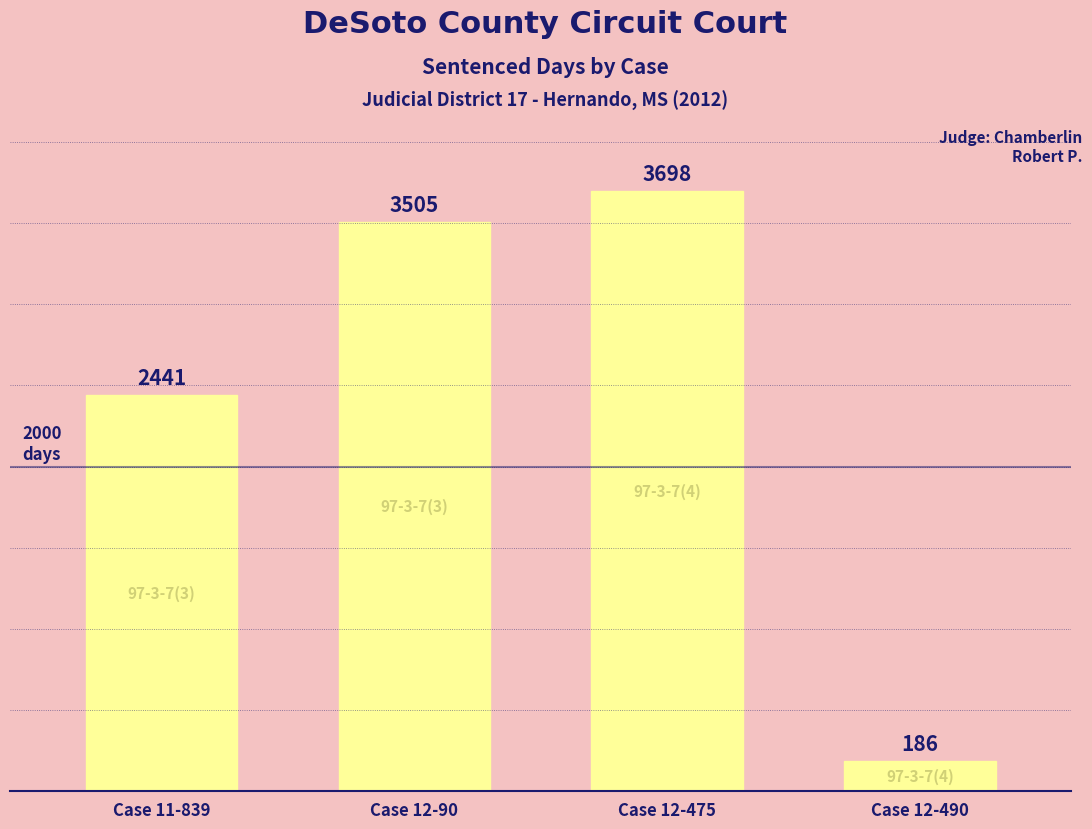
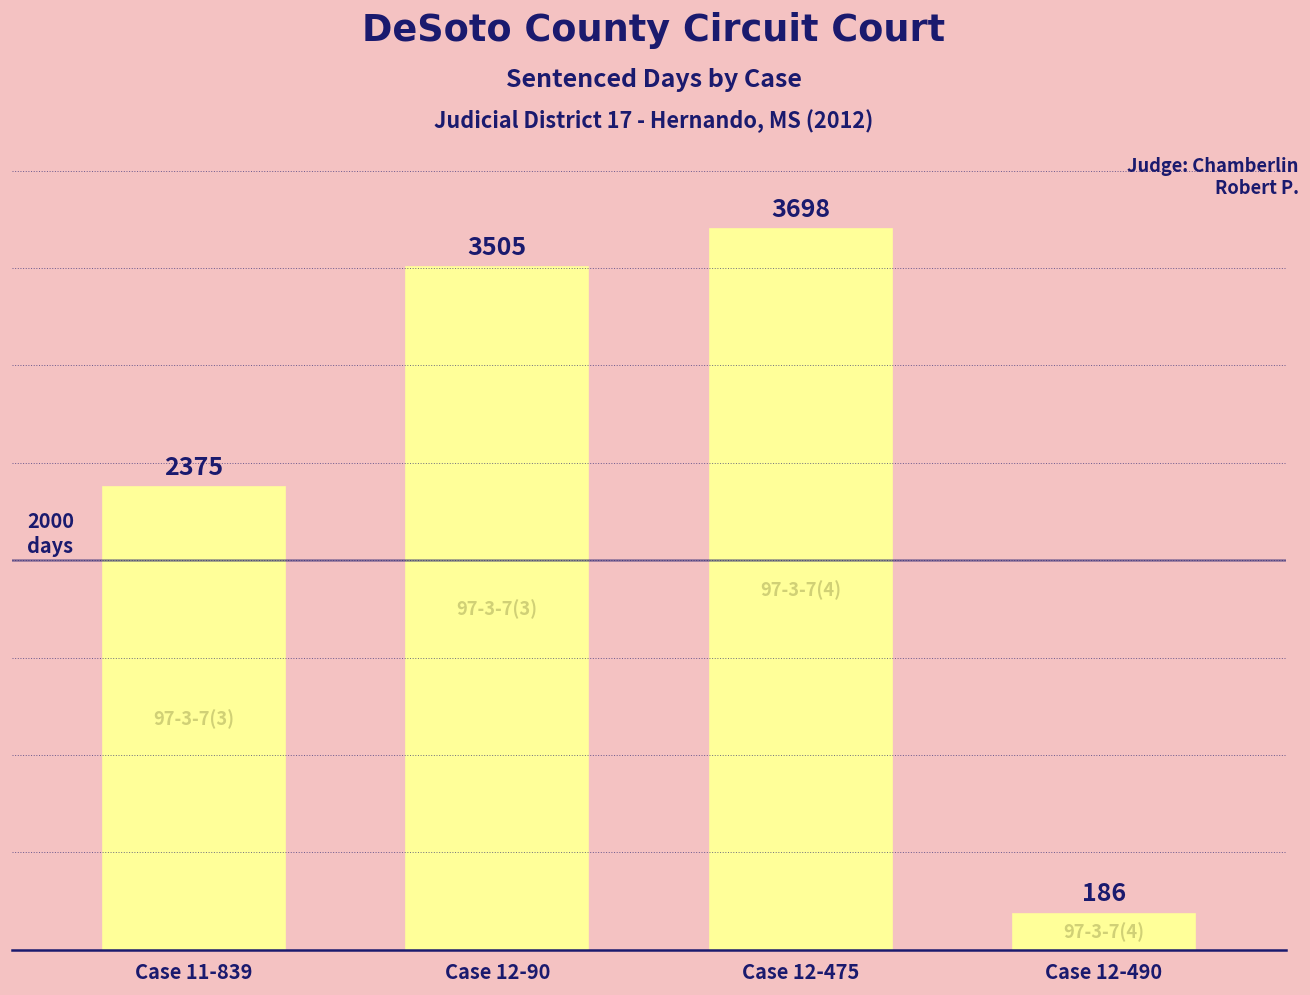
  {
-   "Case 11-839": 2441,
+   "Case 11-839": 2375,
    "Case 12-90": 3505,
    "Case 12-475": 3698,
    "Case 12-490": 186
  }
